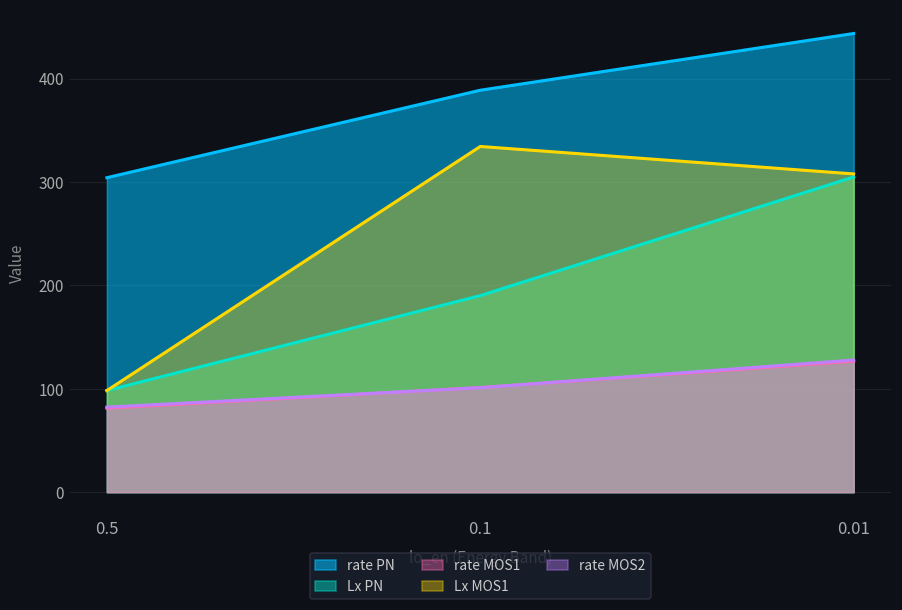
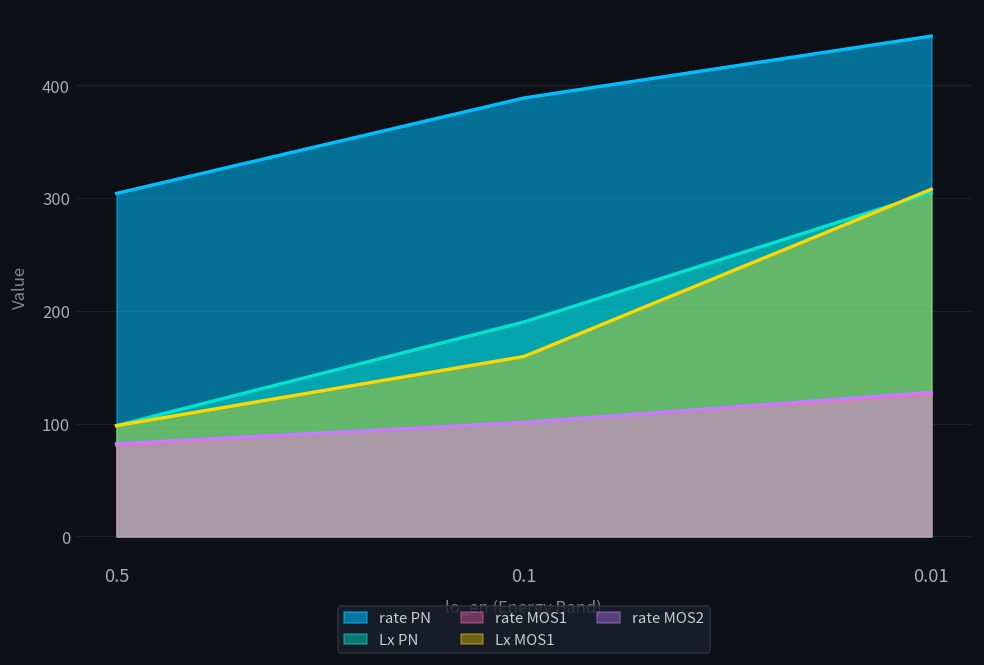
  {
    "rate PN": {
      "0.5": 300,
      "0.1": 390,
      "0.01": 440
    },
    "Lx PN": {
      "0.1": 190,
      "0.01": 300
    },
    "Lx MOS1": {
-     "0.1": 330,
+     "0.1": 160,
      "0.01": 310
    }
  }
